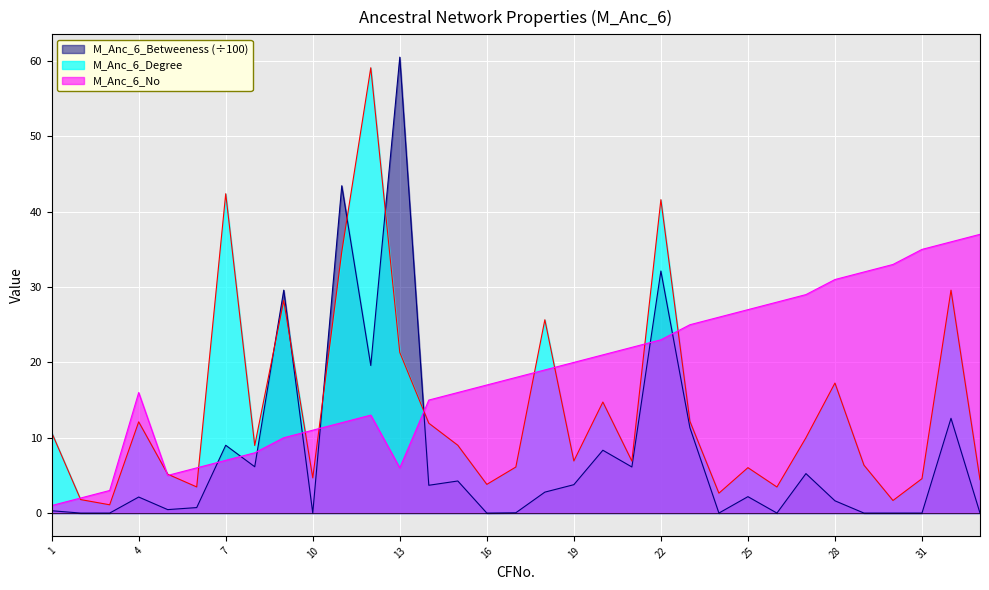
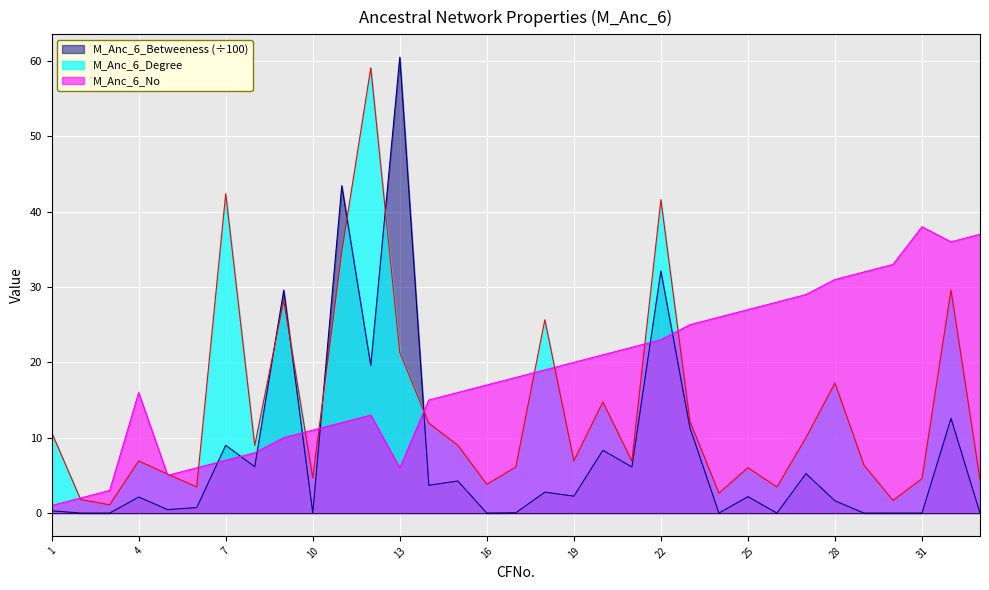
  {
    "M_Anc_6_Betweeness (÷100)": {
      "1": 0,
      "4": 2,
      "7": 9,
      "10": 0,
      "13": 61,
      "16": 0,
-     "19": 4,
+     "19": 2,
      "22": 32,
      "25": 2,
      "28": 2,
      "31": 0
    },
    "M_Anc_6_Degree": {
      "1": 11,
-     "4": 12,
+     "4": 7,
      "7": 42,
      "10": 5,
      "13": 21,
      "16": 4,
      "19": 7,
      "22": 42,
      "25": 6,
      "28": 17,
      "31": 5
    },
    "M_Anc_6_No": {
      "1": 1,
      "4": 16,
      "7": 7,
      "10": 11,
      "13": 6,
      "16": 17,
      "19": 20,
      "22": 23,
      "25": 27,
      "28": 31,
-     "31": 35
+     "31": 38
    }
  }
